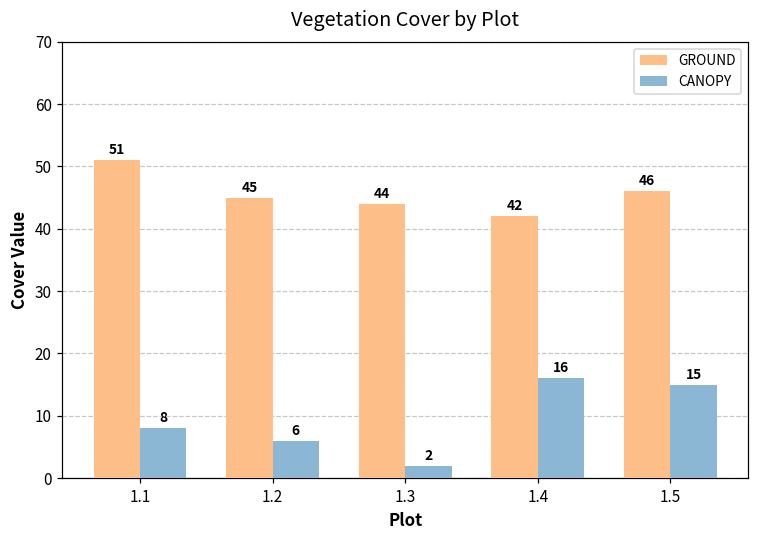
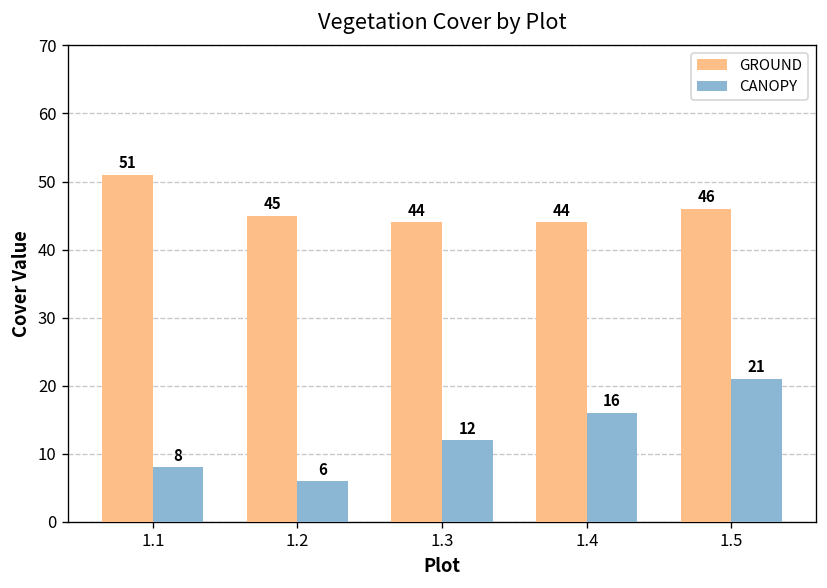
  {
    "GROUND": {
      "1.1": 51,
      "1.2": 45,
      "1.3": 44,
-     "1.4": 42,
+     "1.4": 44,
      "1.5": 46
    },
    "CANOPY": {
      "1.1": 8,
      "1.2": 6,
-     "1.3": 2,
+     "1.3": 12,
      "1.4": 16,
-     "1.5": 15
+     "1.5": 21
    }
  }
